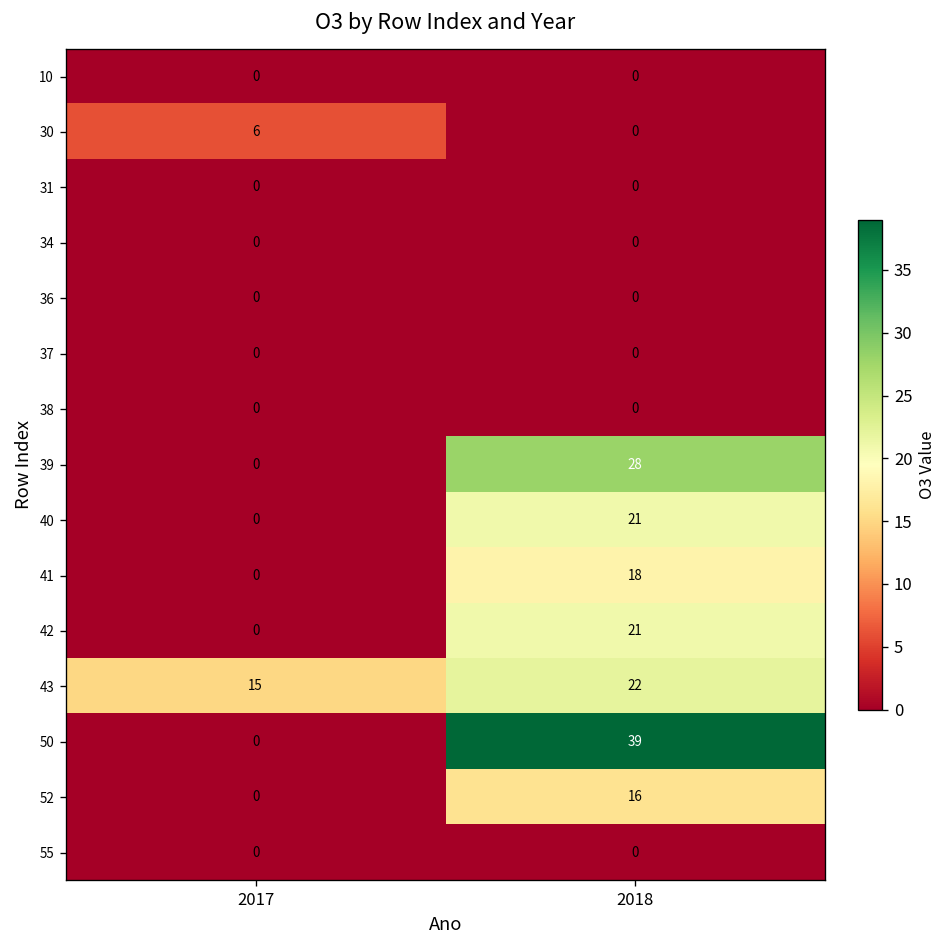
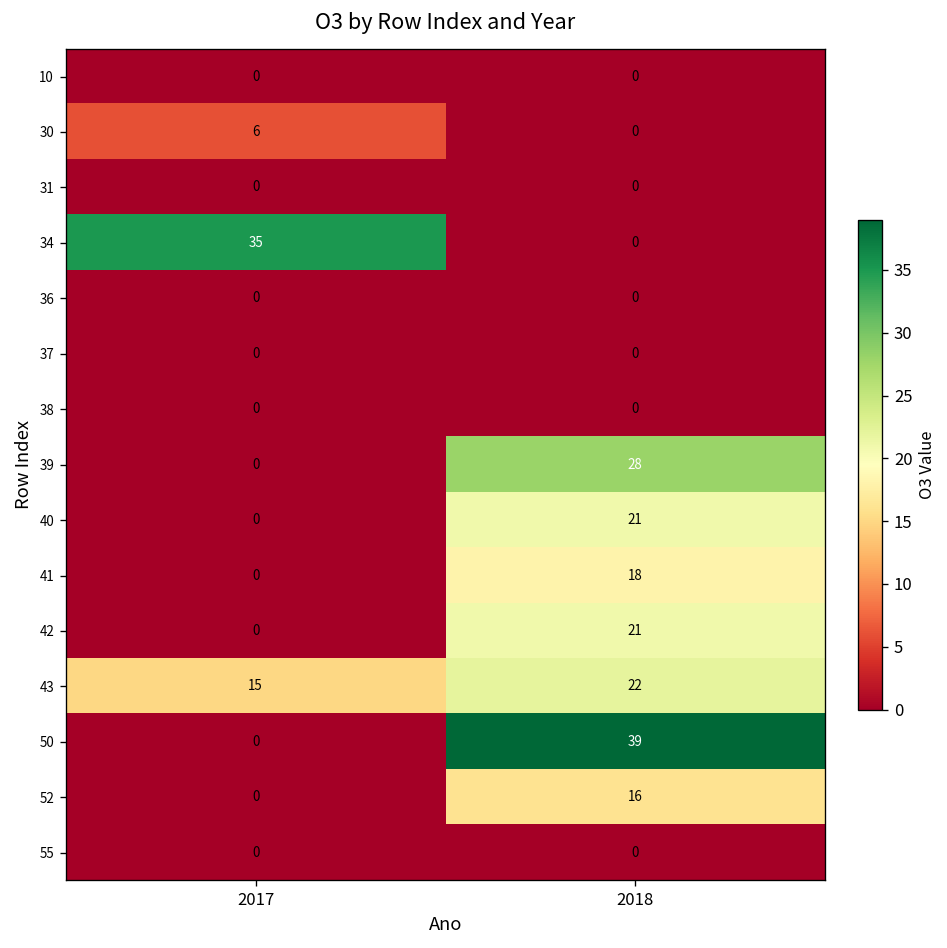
  {
    "10": {
      "2017": 0,
      "2018": 0
    },
    "30": {
      "2017": 6,
      "2018": 0
    },
    "31": {
      "2017": 0,
      "2018": 0
    },
    "34": {
-     "2017": 0,
+     "2017": 35,
      "2018": 0
    },
    "36": {
      "2017": 0,
      "2018": 0
    },
    "37": {
      "2017": 0,
      "2018": 0
    },
    "38": {
      "2017": 0,
      "2018": 0
    },
    "39": {
      "2017": 0,
      "2018": 28
    },
    "40": {
      "2017": 0,
      "2018": 21
    },
    "41": {
      "2017": 0,
      "2018": 18
    },
    "42": {
      "2017": 0,
      "2018": 21
    },
    "43": {
      "2017": 15,
      "2018": 22
    },
    "50": {
      "2017": 0,
      "2018": 39
    },
    "52": {
      "2017": 0,
      "2018": 16
    },
    "55": {
      "2017": 0,
      "2018": 0
    }
  }
